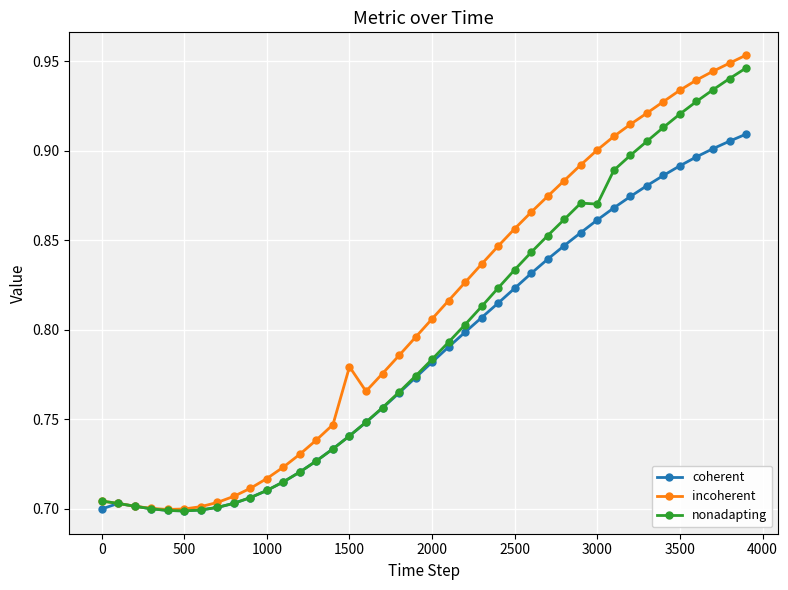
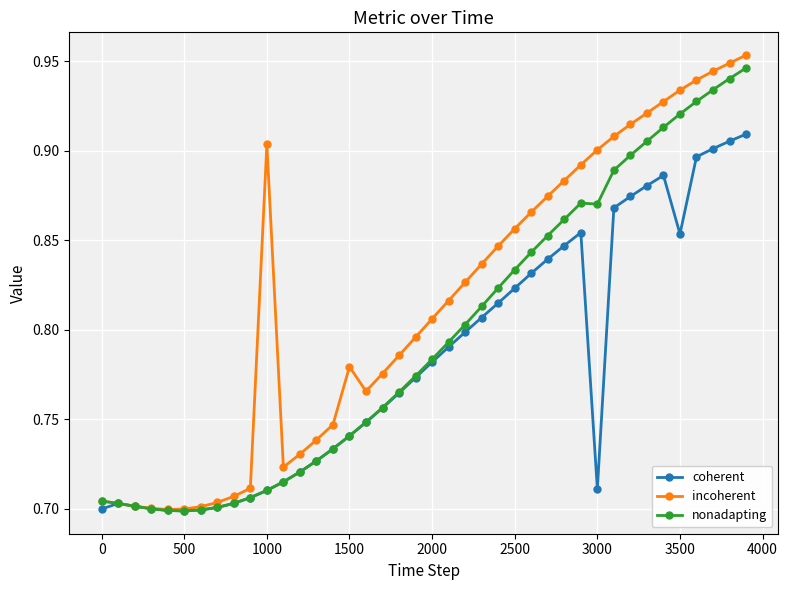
  {
    "coherent": {
      "0": 0.700,
      "2000": 0.782,
      "2500": 0.823,
-     "3000": 0.861,
-     "3500": 0.892
+     "3000": 0.711,
+     "3500": 0.854
    },
    "incoherent": {
-     "1000": 0.717,
+     "1000": 0.904,
      "1500": 0.779,
      "2000": 0.806,
      "2500": 0.856,
      "3000": 0.901,
      "3500": 0.934
    },
    "nonadapting": {
      "2000": 0.783,
      "2500": 0.834,
      "3000": 0.870,
      "3500": 0.921
    }
  }
